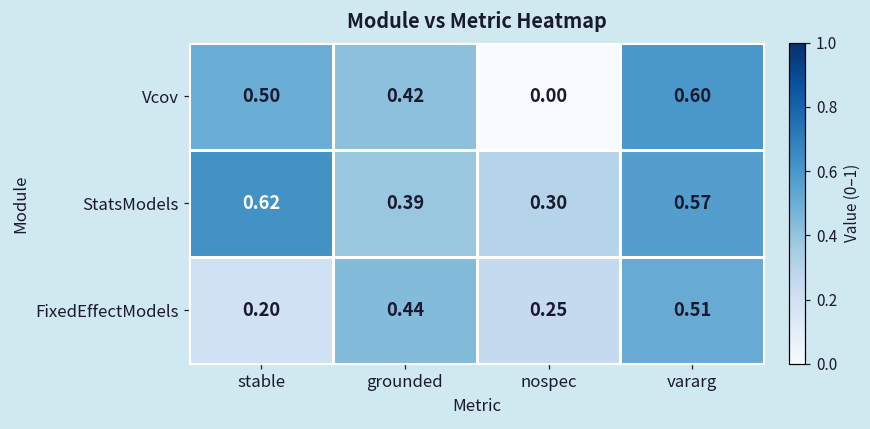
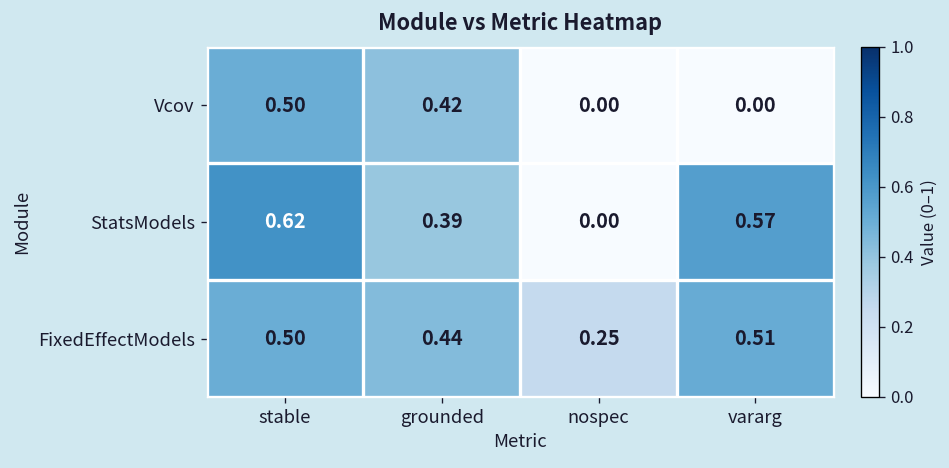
  {
    "Vcov": {
      "stable": 0.50,
      "grounded": 0.42,
      "nospec": 0.00,
-     "vararg": 0.60
+     "vararg": 0.00
    },
    "StatsModels": {
      "stable": 0.62,
      "grounded": 0.39,
-     "nospec": 0.30,
+     "nospec": 0.00,
      "vararg": 0.57
    },
    "FixedEffectModels": {
-     "stable": 0.20,
+     "stable": 0.50,
      "grounded": 0.44,
      "nospec": 0.25,
      "vararg": 0.51
    }
  }
